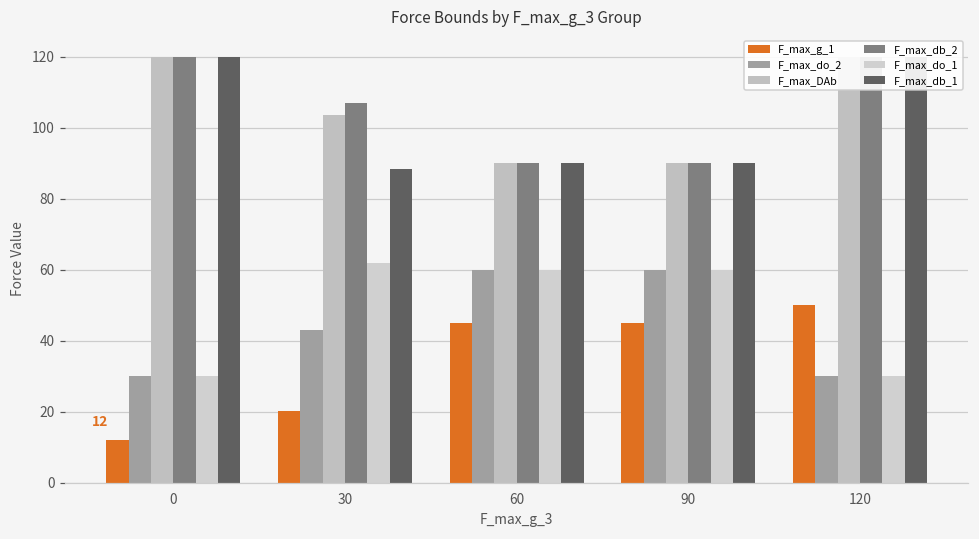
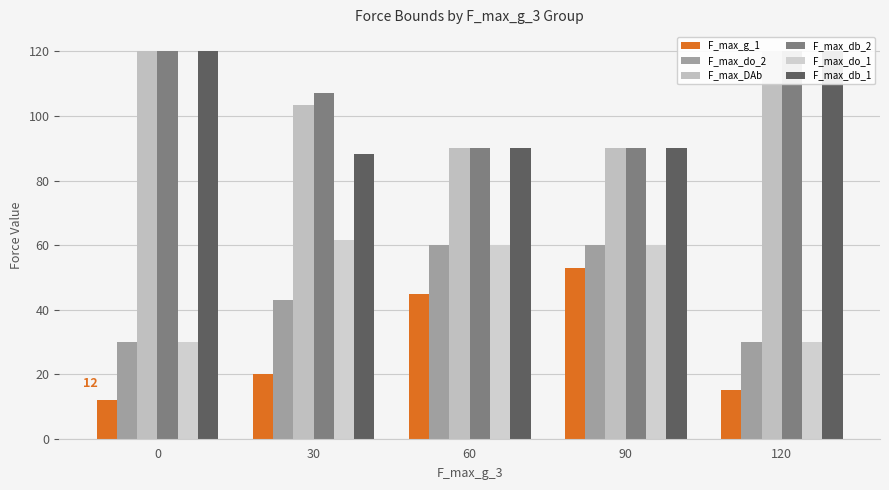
  {
    "F_max_g_1": {
      "30": 20,
      "60": 45,
-     "90": 45,
-     "120": 50
+     "90": 53,
+     "120": 15
    }
  }
